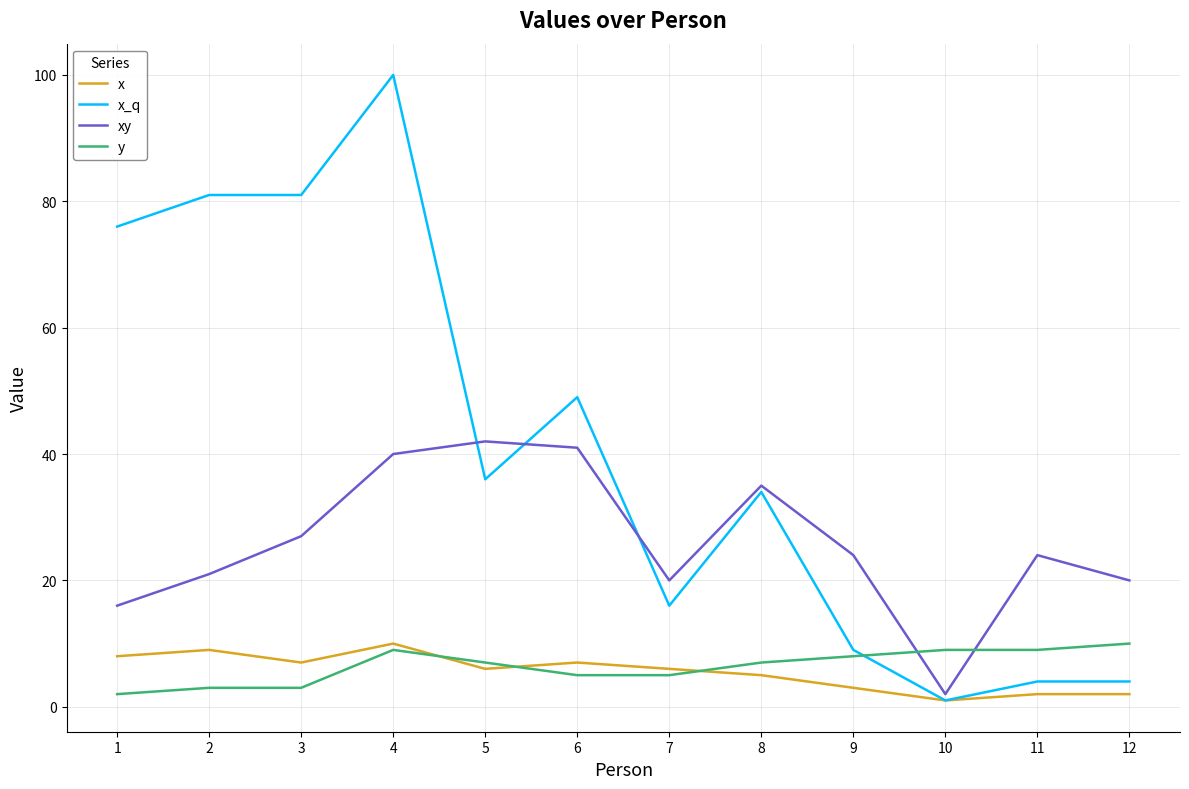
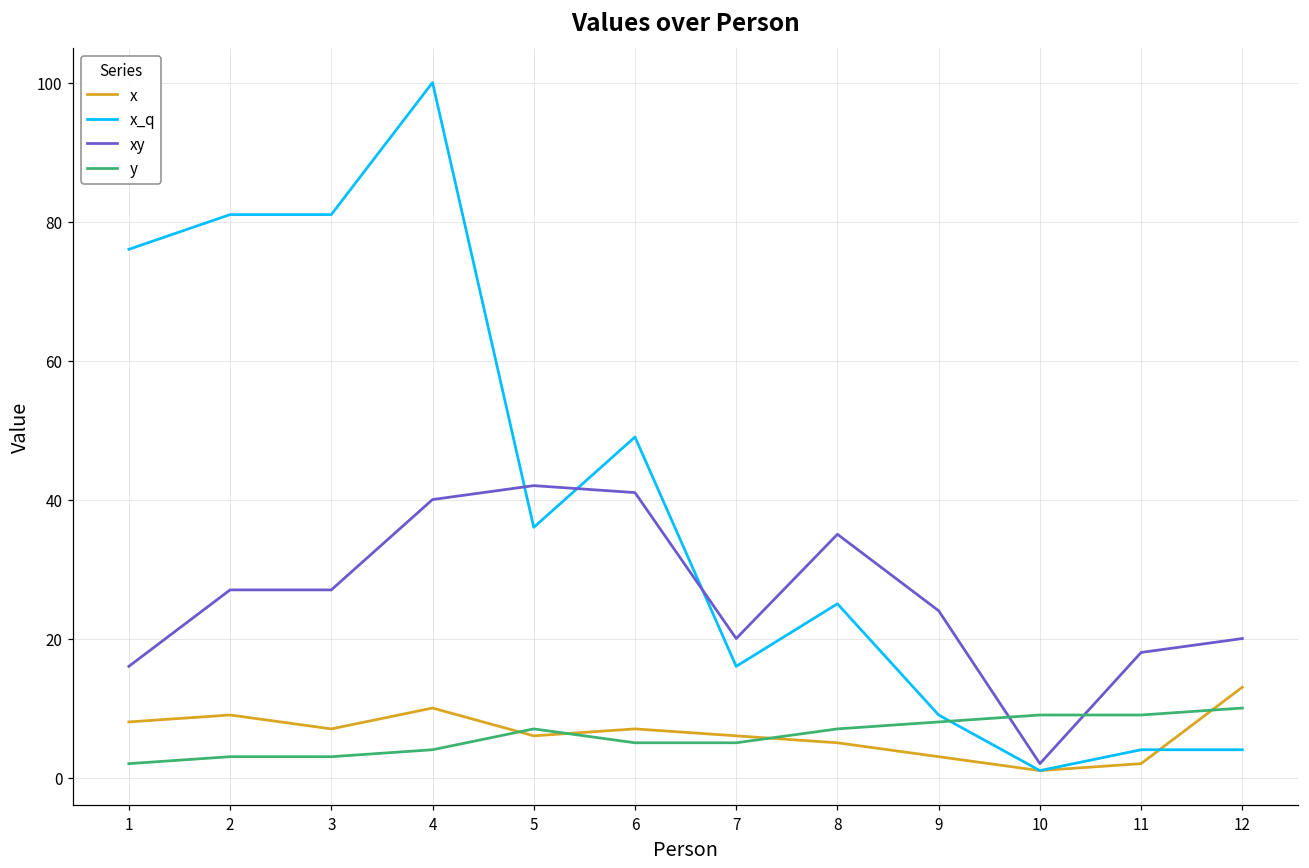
  {
    "x": {
      "1": 8,
      "2": 9,
      "3": 7,
      "4": 10,
      "5": 6,
      "6": 7,
      "7": 6,
      "8": 5,
      "9": 3,
      "11": 2,
-     "12": 2
+     "12": 13
    },
    "x_q": {
      "1": 76,
      "2": 81,
      "3": 81,
      "4": 100,
      "5": 36,
      "6": 49,
      "7": 16,
-     "8": 34,
+     "8": 25,
      "9": 9,
      "11": 4,
      "12": 4
    },
    "xy": {
      "1": 16,
-     "2": 21,
+     "2": 27,
      "3": 27,
      "4": 40,
      "5": 42,
      "6": 41,
      "7": 20,
      "8": 35,
      "9": 24,
      "10": 2,
-     "11": 24,
+     "11": 18,
      "12": 20
    },
    "y": {
      "1": 2,
      "2": 3,
      "3": 3,
-     "4": 9,
+     "4": 4,
      "5": 7,
      "6": 5,
      "7": 5,
      "8": 7,
      "9": 8,
      "10": 9,
      "11": 9,
      "12": 10
    }
  }
